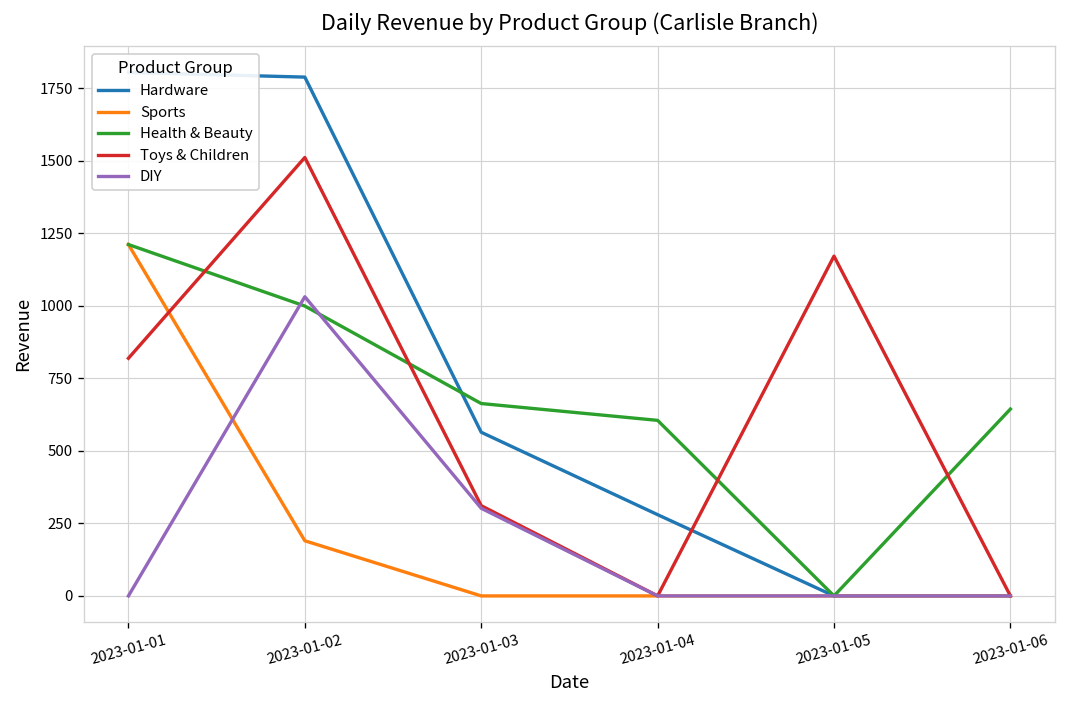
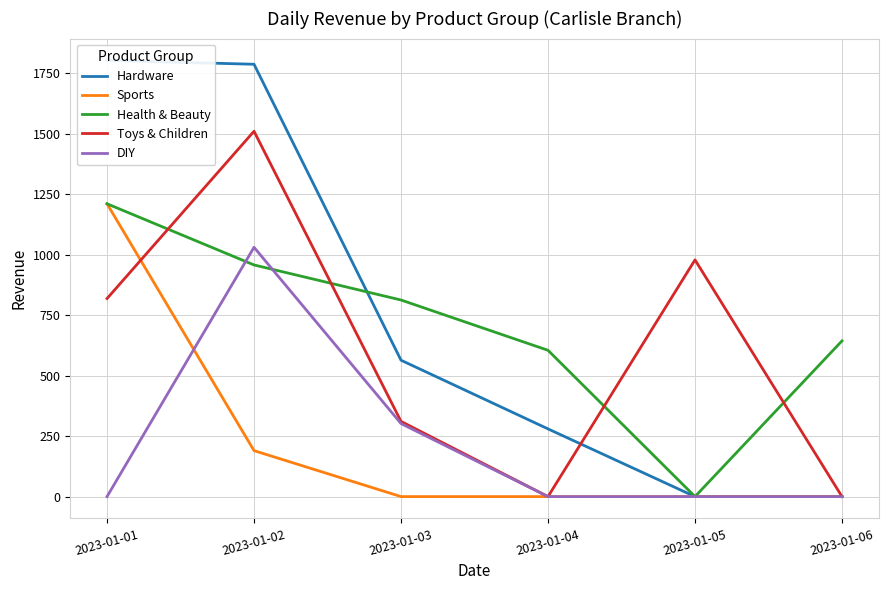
  {
    "Hardware": {
      "2023-01-02": 1790,
      "2023-01-03": 560,
      "2023-01-04": 280
    },
    "Sports": {
      "2023-01-02": 190,
      "2023-01-03": 0
    },
    "Health & Beauty": {
-     "2023-01-02": 1000,
-     "2023-01-03": 660,
+     "2023-01-02": 960,
+     "2023-01-03": 810,
      "2023-01-04": 610,
      "2023-01-06": 640
    },
    "Toys & Children": {
      "2023-01-01": 820,
      "2023-01-02": 1510,
-     "2023-01-05": 1170
+     "2023-01-05": 980
    },
    "DIY": {
      "2023-01-01": 0,
      "2023-01-02": 1030
    }
  }
